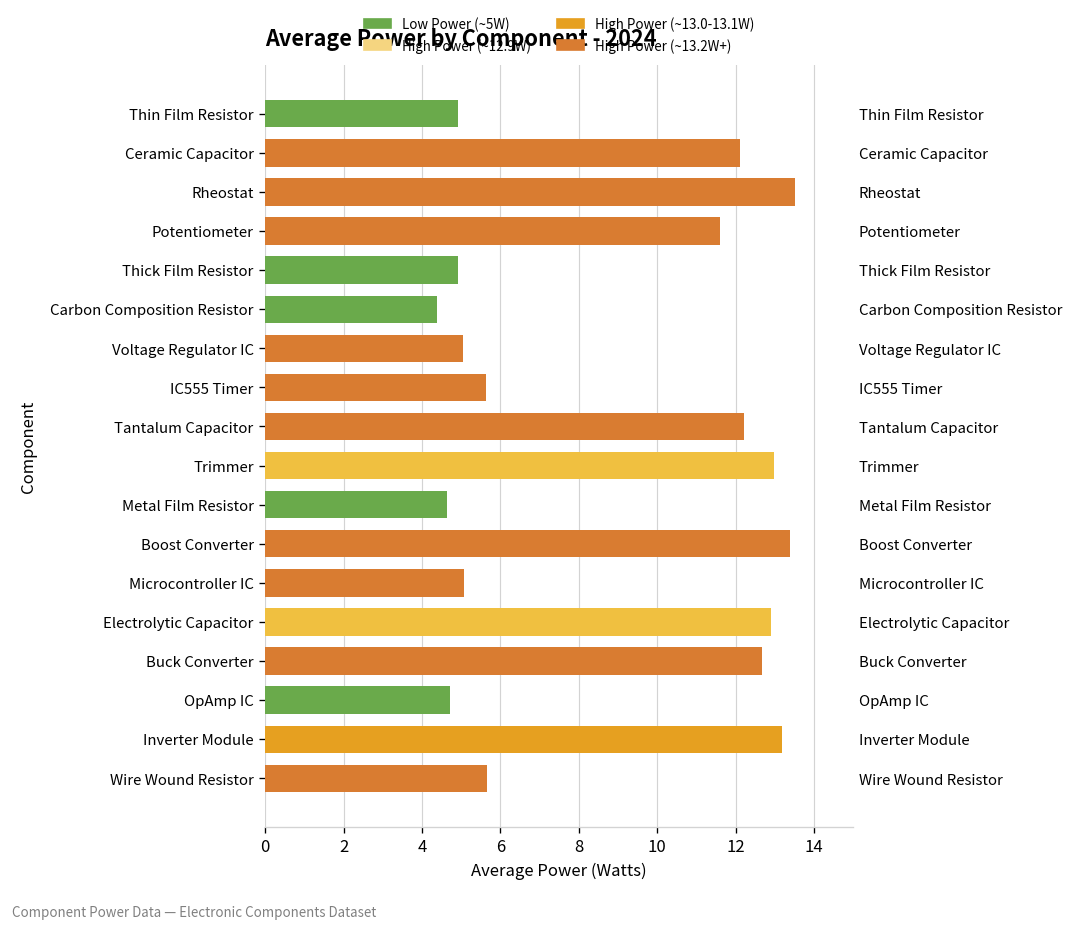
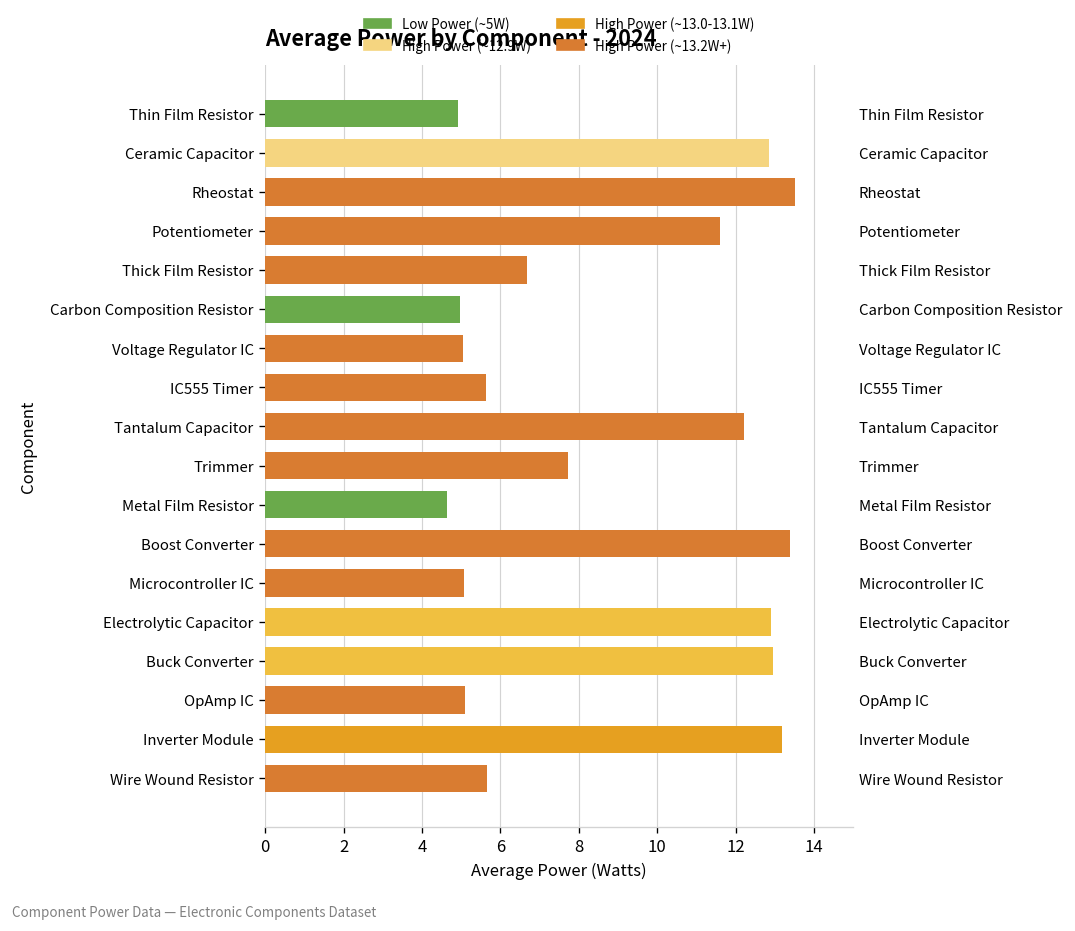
  {
    "Thin Film Resistor": 4.9,
-   "Ceramic Capacitor": 12.1,
+   "Ceramic Capacitor": 12.9,
    "Rheostat": 13.5,
    "Potentiometer": 11.6,
-   "Thick Film Resistor": 4.9,
-   "Carbon Composition Resistor": 4.4,
+   "Thick Film Resistor": 6.7,
+   "Carbon Composition Resistor": 5.0,
    "Voltage Regulator IC": 5.0,
    "IC555 Timer": 5.6,
    "Tantalum Capacitor": 12.2,
-   "Trimmer": 13.0,
+   "Trimmer": 7.7,
    "Metal Film Resistor": 4.6,
    "Boost Converter": 13.4,
    "Microcontroller IC": 5.1,
    "Electrolytic Capacitor": 12.9,
-   "Buck Converter": 12.7,
-   "OpAmp IC": 4.7,
+   "Buck Converter": 12.9,
+   "OpAmp IC": 5.1,
    "Inverter Module": 13.2,
    "Wire Wound Resistor": 5.6
  }
